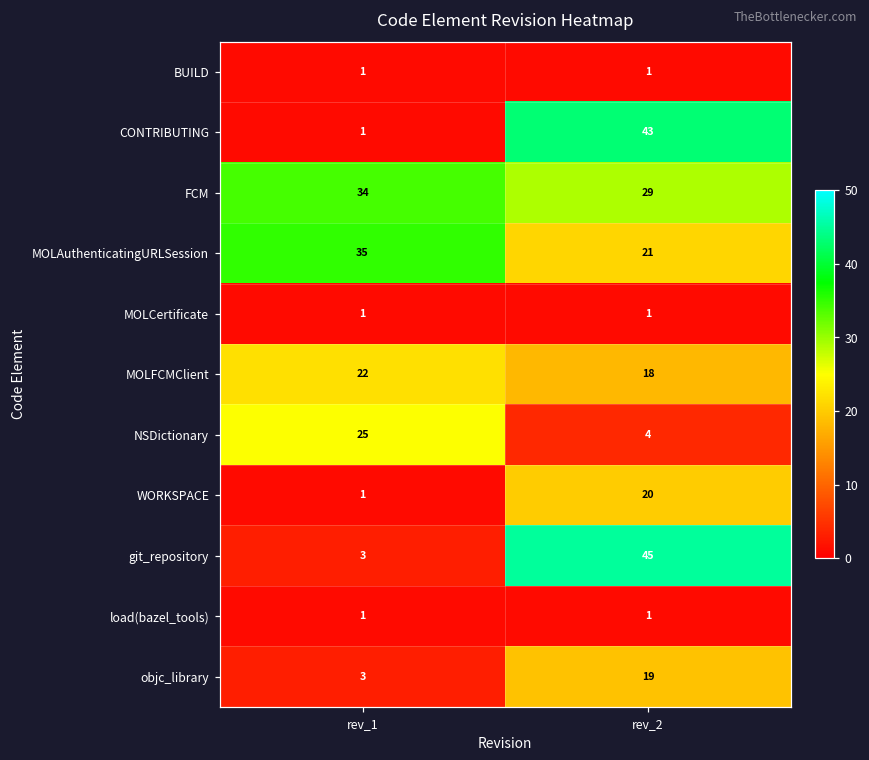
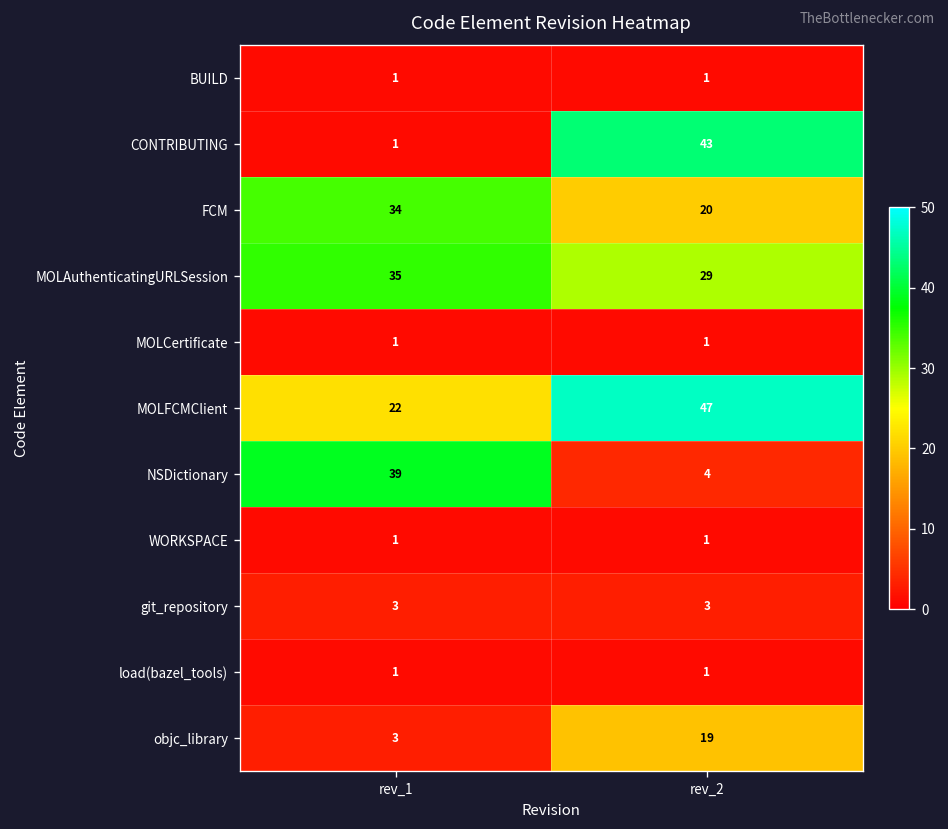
  {
    "BUILD": {
      "rev_1": 1,
      "rev_2": 1
    },
    "CONTRIBUTING": {
      "rev_1": 1,
      "rev_2": 43
    },
    "FCM": {
      "rev_1": 34,
-     "rev_2": 29
+     "rev_2": 20
    },
    "MOLAuthenticatingURLSession": {
      "rev_1": 35,
-     "rev_2": 21
+     "rev_2": 29
    },
    "MOLCertificate": {
      "rev_1": 1,
      "rev_2": 1
    },
    "MOLFCMClient": {
      "rev_1": 22,
-     "rev_2": 18
+     "rev_2": 47
    },
    "NSDictionary": {
-     "rev_1": 25,
+     "rev_1": 39,
      "rev_2": 4
    },
    "WORKSPACE": {
      "rev_1": 1,
-     "rev_2": 20
+     "rev_2": 1
    },
    "git_repository": {
      "rev_1": 3,
-     "rev_2": 45
+     "rev_2": 3
    },
    "load(bazel_tools)": {
      "rev_1": 1,
      "rev_2": 1
    },
    "objc_library": {
      "rev_1": 3,
      "rev_2": 19
    }
  }
